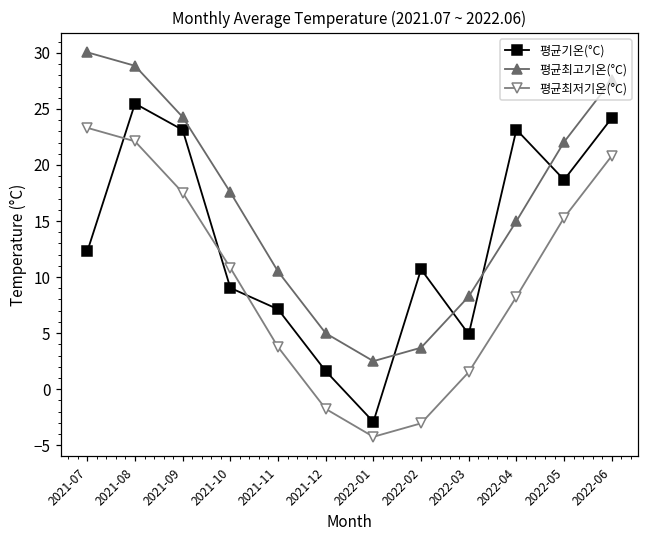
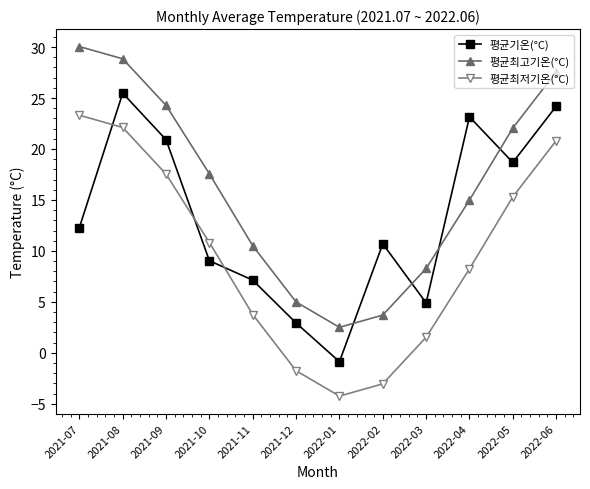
  {
    "평균기온(°C)": {
      "2021-07": 12.3,
      "2021-08": 25.5,
-     "2021-09": 23.1,
+     "2021-09": 20.9,
      "2021-10": 9.0,
      "2021-11": 7.1,
-     "2021-12": 1.6,
-     "2022-01": -2.9,
+     "2021-12": 2.9,
+     "2022-01": -0.9,
      "2022-02": 10.7,
      "2022-03": 4.9,
      "2022-04": 23.2,
      "2022-05": 18.7,
      "2022-06": 24.2
    }
  }
